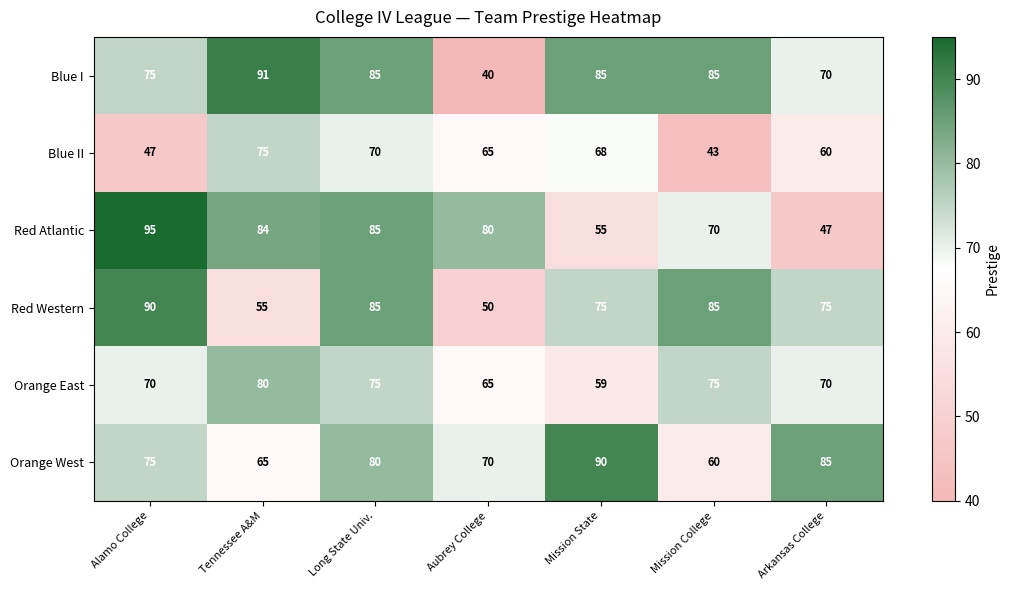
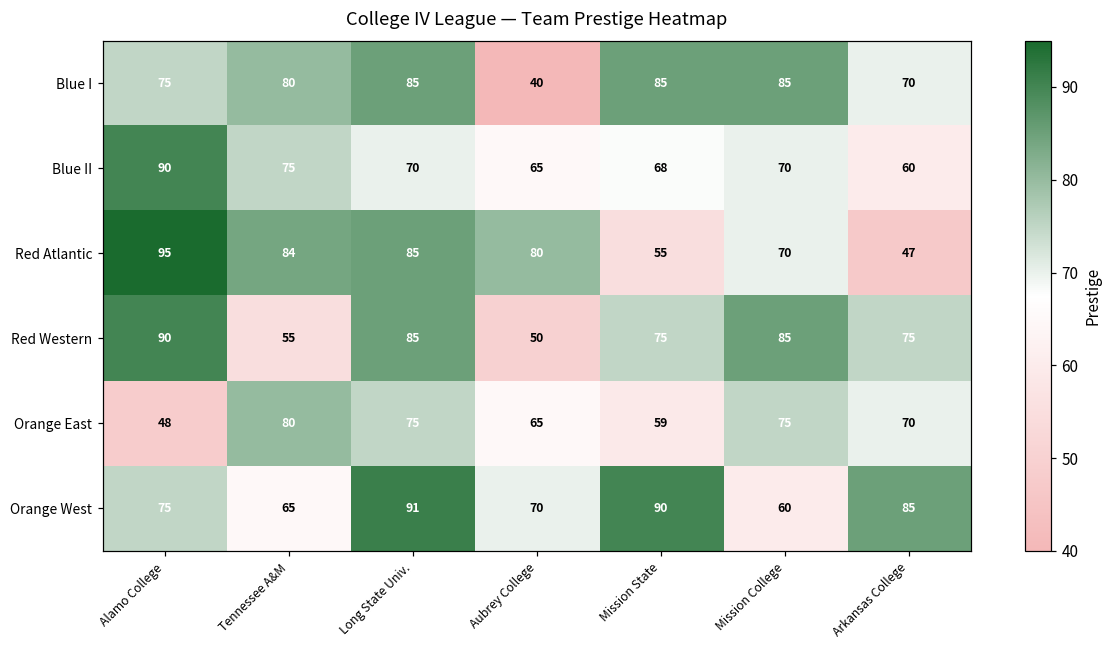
  {
    "Blue I": {
      "Alamo College": 75,
-     "Tennessee A&M": 91,
+     "Tennessee A&M": 80,
      "Long State Univ.": 85,
      "Aubrey College": 40,
      "Mission State": 85,
      "Mission College": 85,
      "Arkansas College": 70
    },
    "Blue II": {
-     "Alamo College": 47,
+     "Alamo College": 90,
      "Tennessee A&M": 75,
      "Long State Univ.": 70,
      "Aubrey College": 65,
      "Mission State": 68,
-     "Mission College": 43,
+     "Mission College": 70,
      "Arkansas College": 60
    },
    "Red Atlantic": {
      "Alamo College": 95,
      "Tennessee A&M": 84,
      "Long State Univ.": 85,
      "Aubrey College": 80,
      "Mission State": 55,
      "Mission College": 70,
      "Arkansas College": 47
    },
    "Red Western": {
      "Alamo College": 90,
      "Tennessee A&M": 55,
      "Long State Univ.": 85,
      "Aubrey College": 50,
      "Mission State": 75,
      "Mission College": 85,
      "Arkansas College": 75
    },
    "Orange East": {
-     "Alamo College": 70,
+     "Alamo College": 48,
      "Tennessee A&M": 80,
      "Long State Univ.": 75,
      "Aubrey College": 65,
      "Mission State": 59,
      "Mission College": 75,
      "Arkansas College": 70
    },
    "Orange West": {
      "Alamo College": 75,
      "Tennessee A&M": 65,
-     "Long State Univ.": 80,
+     "Long State Univ.": 91,
      "Aubrey College": 70,
      "Mission State": 90,
      "Mission College": 60,
      "Arkansas College": 85
    }
  }
